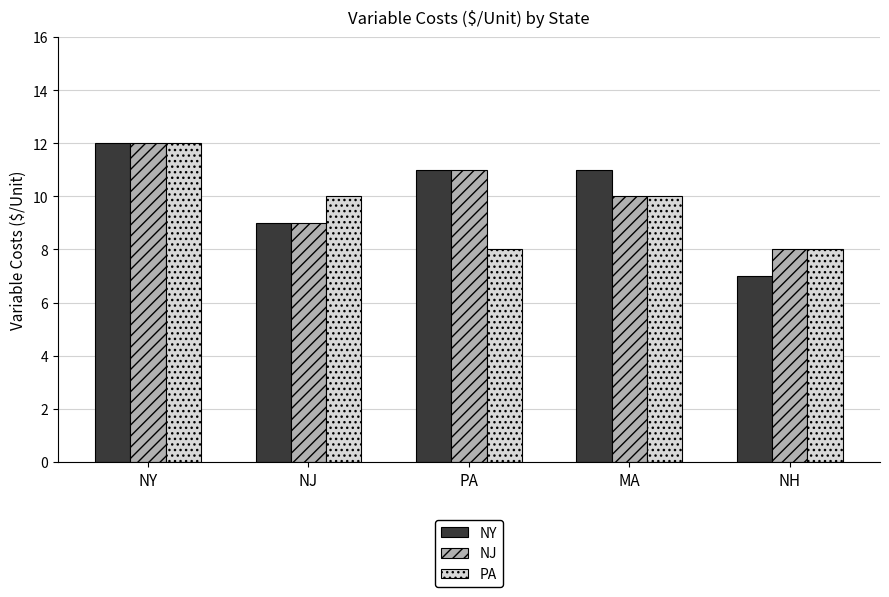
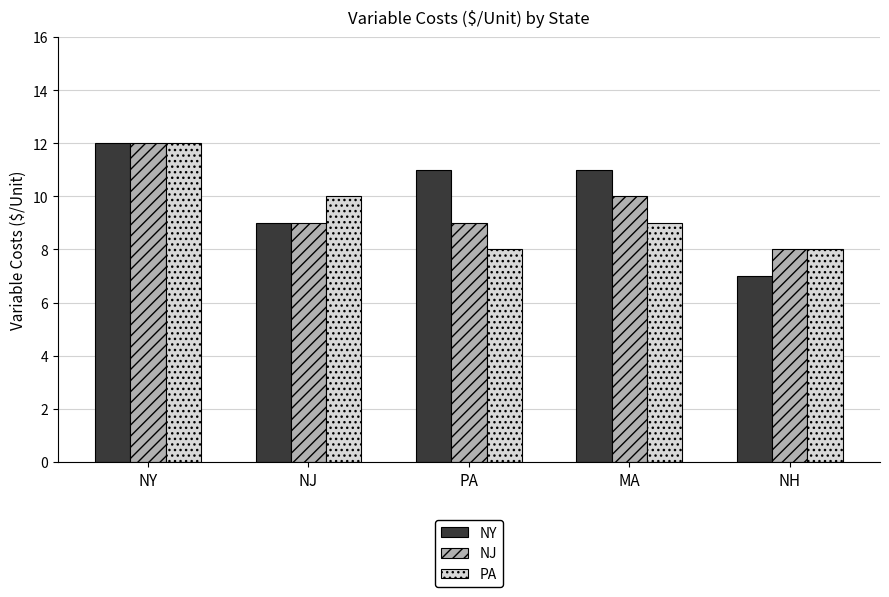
  {
    "NY": {
      "NY": 12,
      "NJ": 9,
      "PA": 11,
      "MA": 11,
      "NH": 7
    },
    "NJ": {
      "NY": 12,
      "NJ": 9,
-     "PA": 11,
+     "PA": 9,
      "MA": 10,
      "NH": 8
    },
    "PA": {
      "NY": 12,
      "NJ": 10,
      "PA": 8,
-     "MA": 10,
+     "MA": 9,
      "NH": 8
    }
  }
